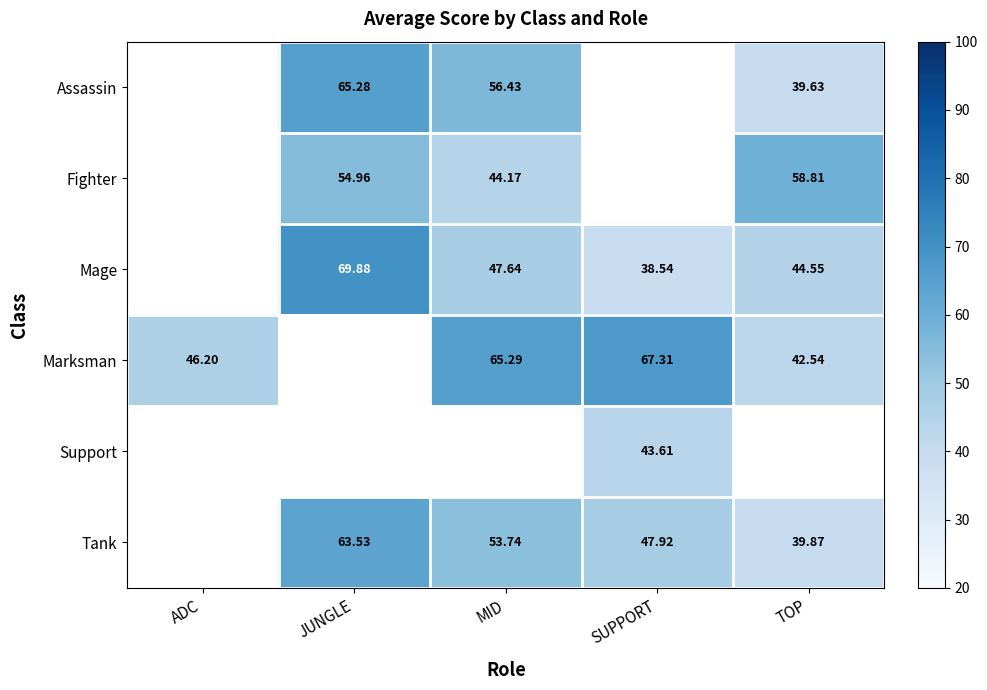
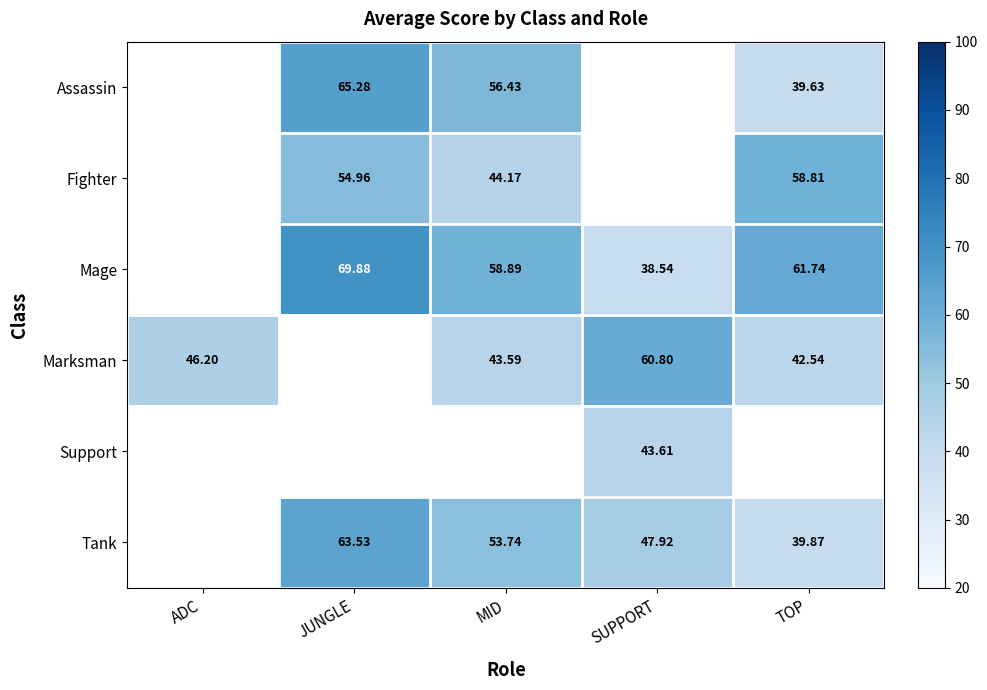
  {
    "Assassin": {
      "JUNGLE": 65.28,
      "MID": 56.43,
      "TOP": 39.63
    },
    "Fighter": {
      "JUNGLE": 54.96,
      "MID": 44.17,
      "TOP": 58.81
    },
    "Mage": {
      "JUNGLE": 69.88,
-     "MID": 47.64,
+     "MID": 58.89,
      "SUPPORT": 38.54,
-     "TOP": 44.55
+     "TOP": 61.74
    },
    "Marksman": {
      "ADC": 46.20,
-     "MID": 65.29,
-     "SUPPORT": 67.31,
+     "MID": 43.59,
+     "SUPPORT": 60.80,
      "TOP": 42.54
    },
    "Support": {
      "SUPPORT": 43.61
    },
    "Tank": {
      "JUNGLE": 63.53,
      "MID": 53.74,
      "SUPPORT": 47.92,
      "TOP": 39.87
    }
  }
